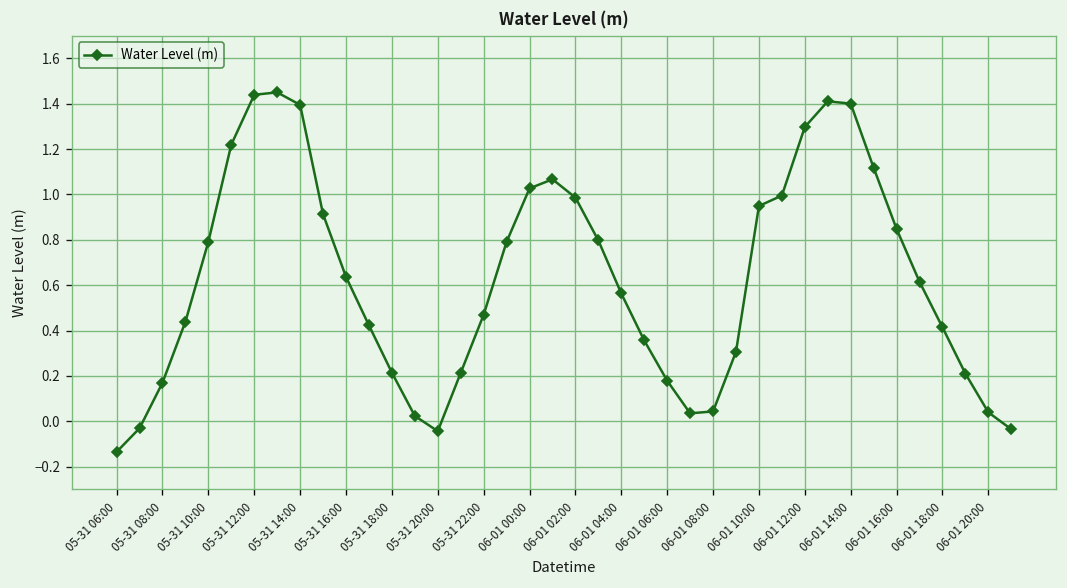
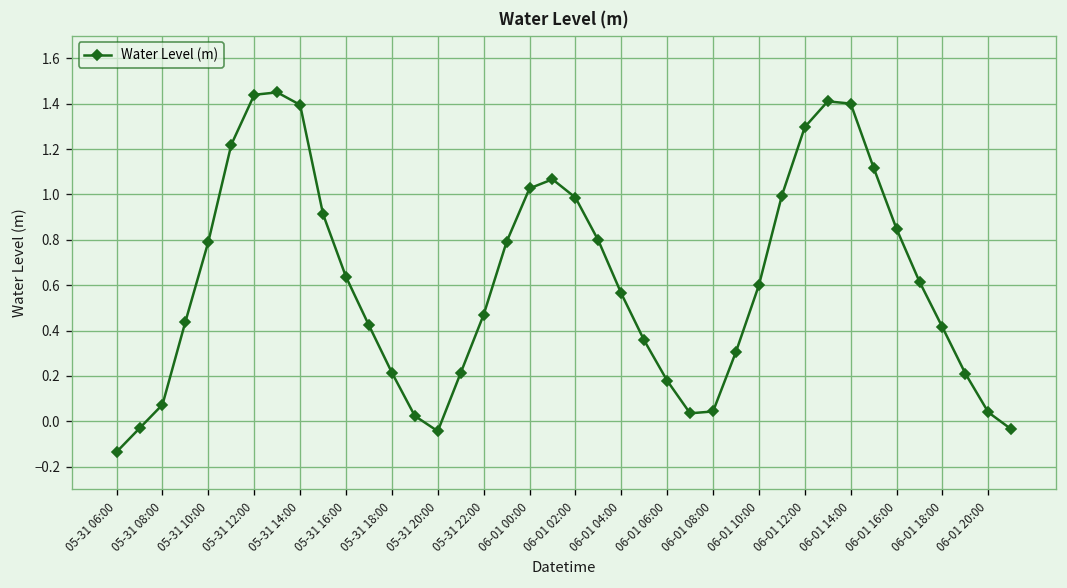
  {
    "05-31 06:00": -0.14,
-   "05-31 08:00": 0.17,
+   "05-31 08:00": 0.07,
    "05-31 10:00": 0.79,
    "05-31 12:00": 1.44,
    "05-31 14:00": 1.39,
    "05-31 16:00": 0.64,
    "05-31 18:00": 0.21,
    "05-31 20:00": -0.04,
    "05-31 22:00": 0.47,
    "06-01 00:00": 1.03,
    "06-01 02:00": 0.99,
    "06-01 04:00": 0.56,
    "06-01 06:00": 0.18,
    "06-01 08:00": 0.04,
-   "06-01 10:00": 0.95,
+   "06-01 10:00": 0.60,
    "06-01 12:00": 1.30,
    "06-01 14:00": 1.40,
    "06-01 16:00": 0.85,
    "06-01 18:00": 0.41,
    "06-01 20:00": 0.04
  }
